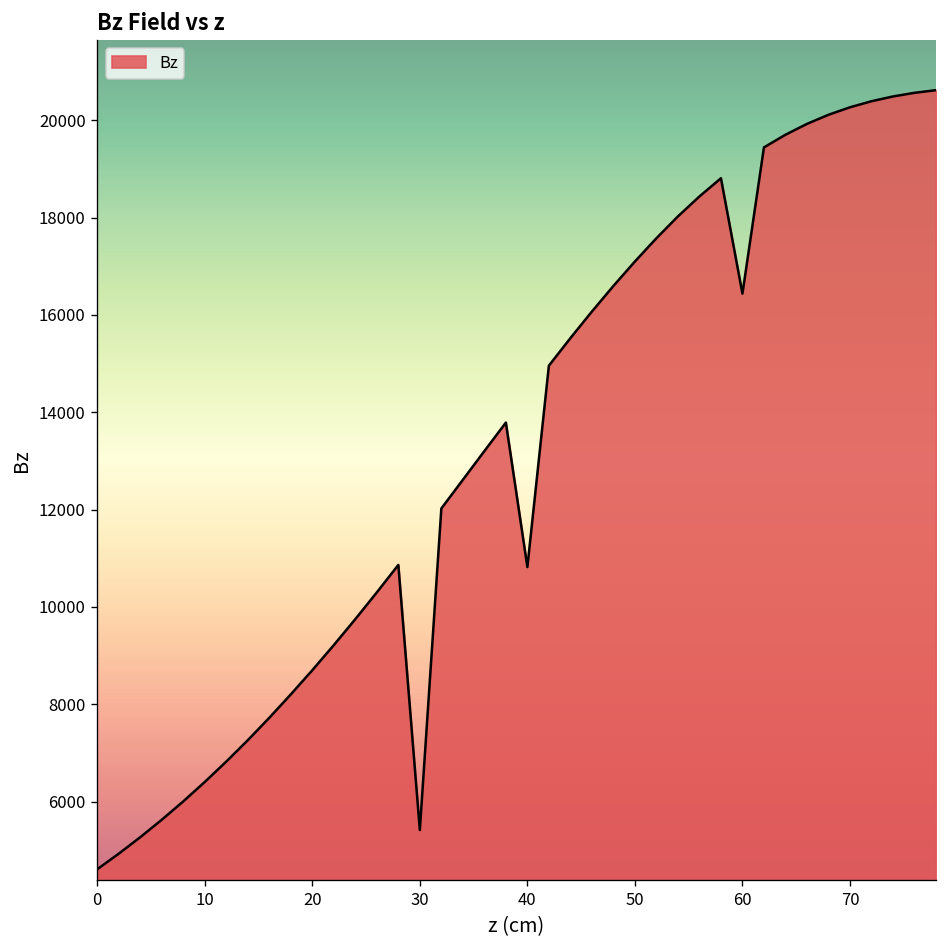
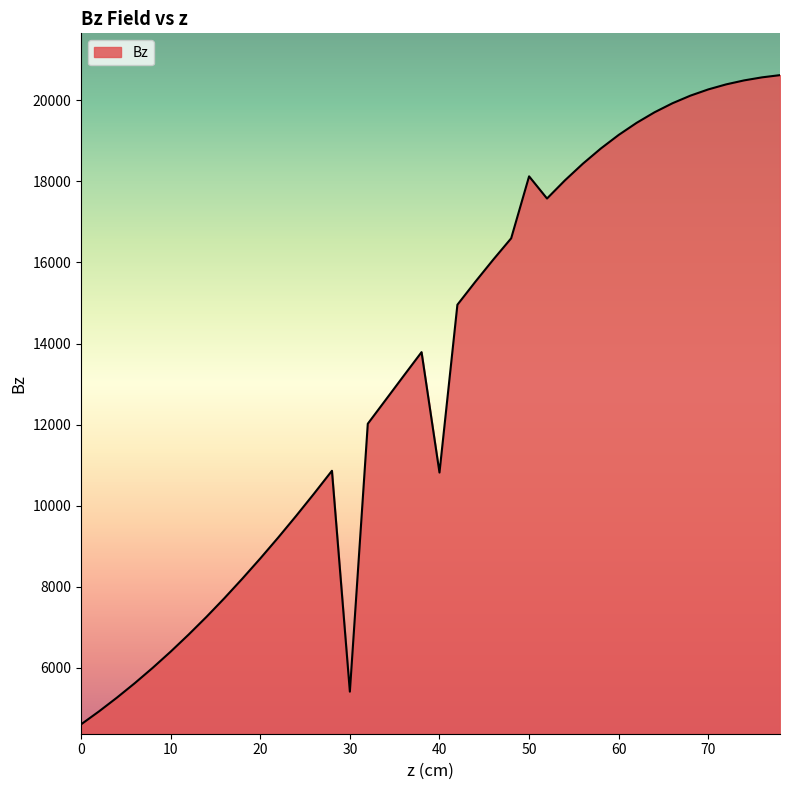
  {
    "0": 4600,
    "10": 6400,
    "20": 8700,
    "30": 5400,
    "40": 10800,
-   "50": 17100,
-   "60": 16400,
+   "50": 18100,
+   "60": 19100,
    "70": 20300
  }
